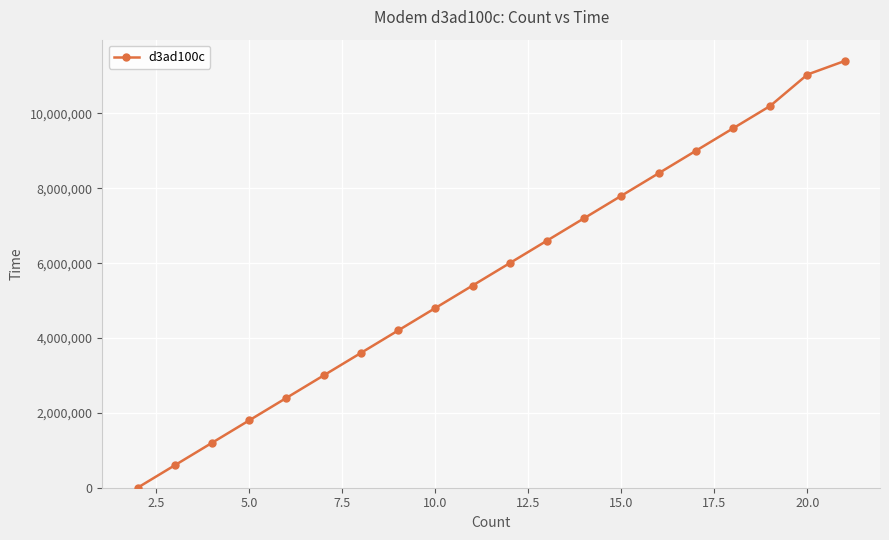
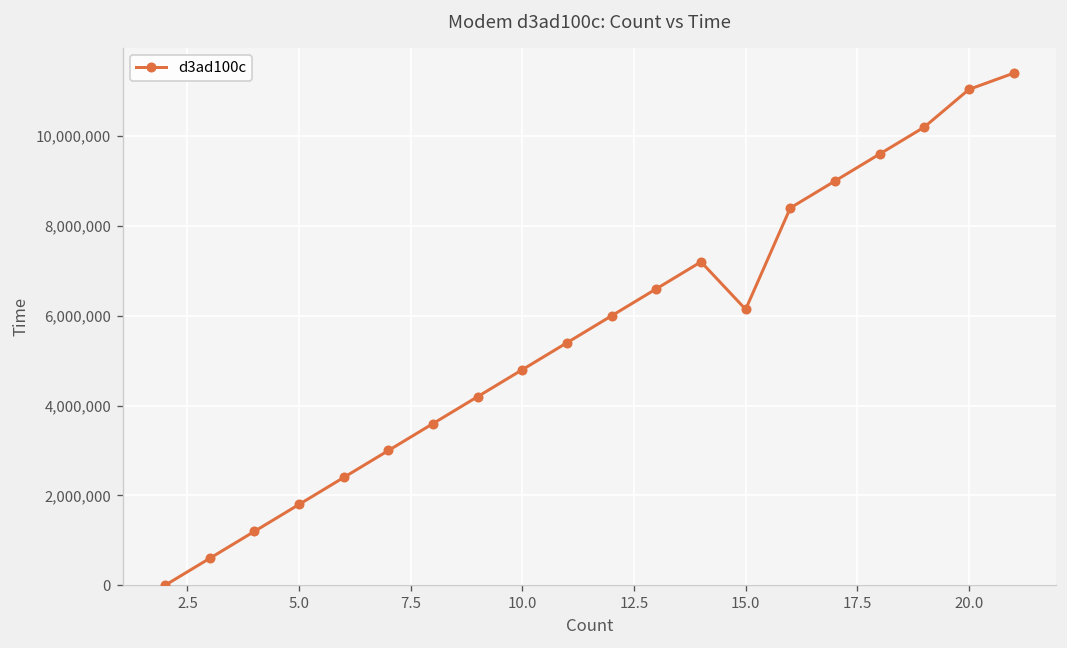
  {
    "5.0": "1,800,000",
    "10.0": "4,800,000",
-   "15.0": "7,800,000",
+   "15.0": "6,100,000",
    "20.0": "11,000,000"
  }
